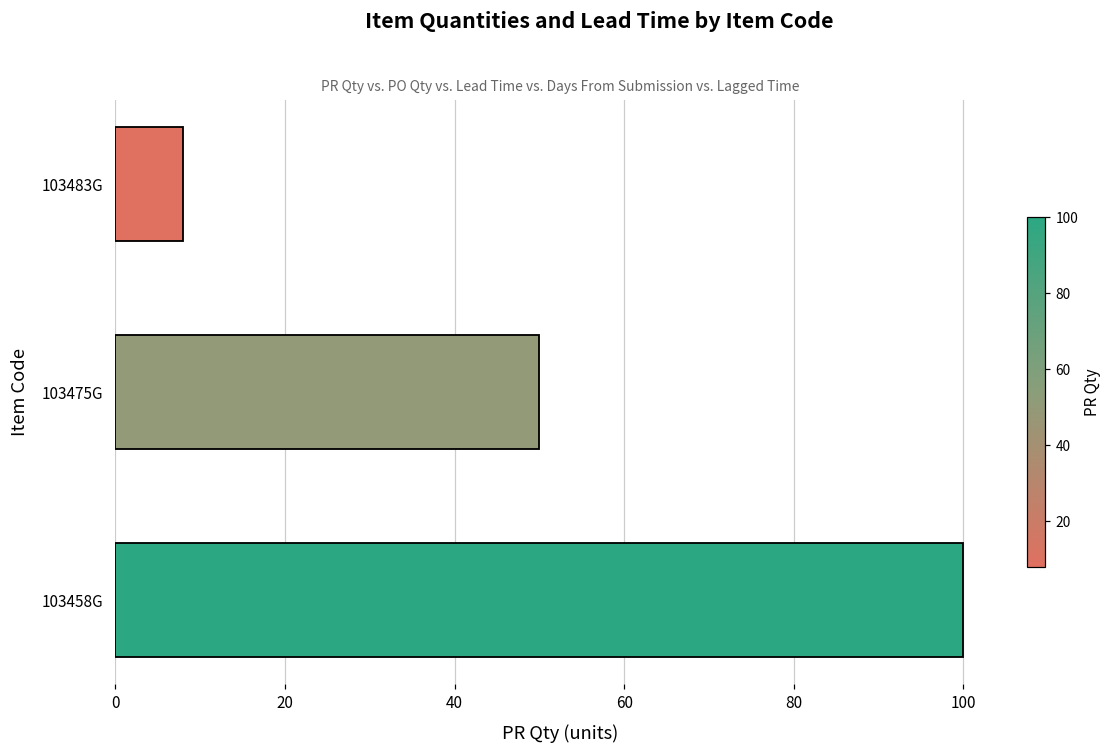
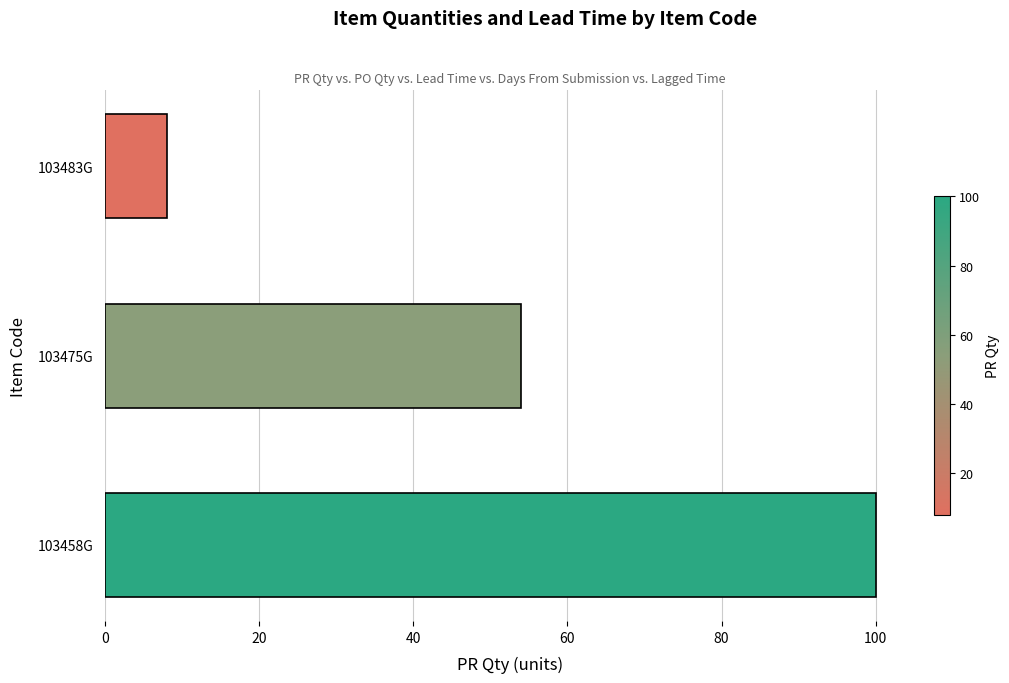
  {
    "103483G": 8,
-   "103475G": 50,
+   "103475G": 54,
    "103458G": 100
  }
